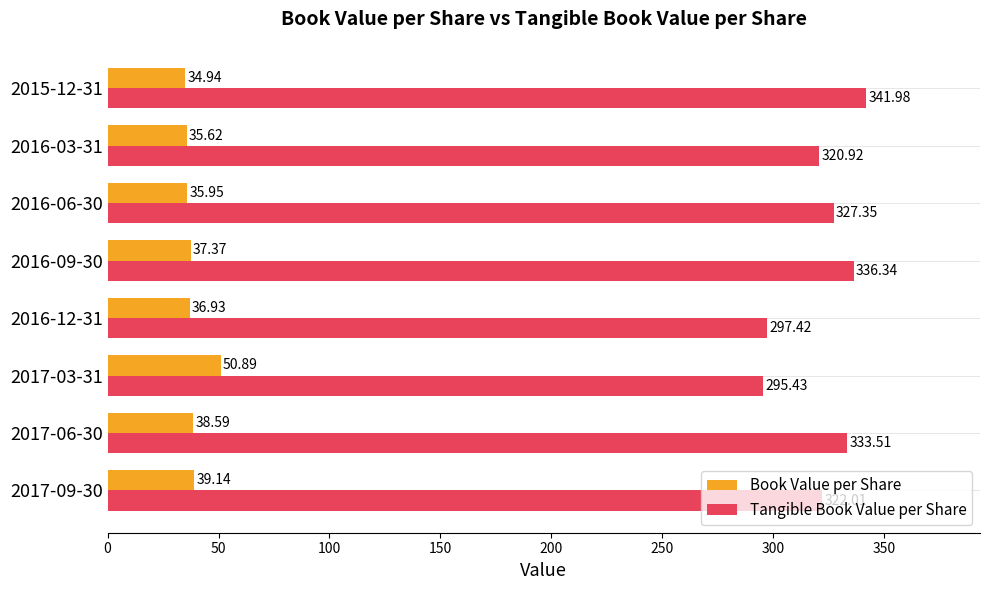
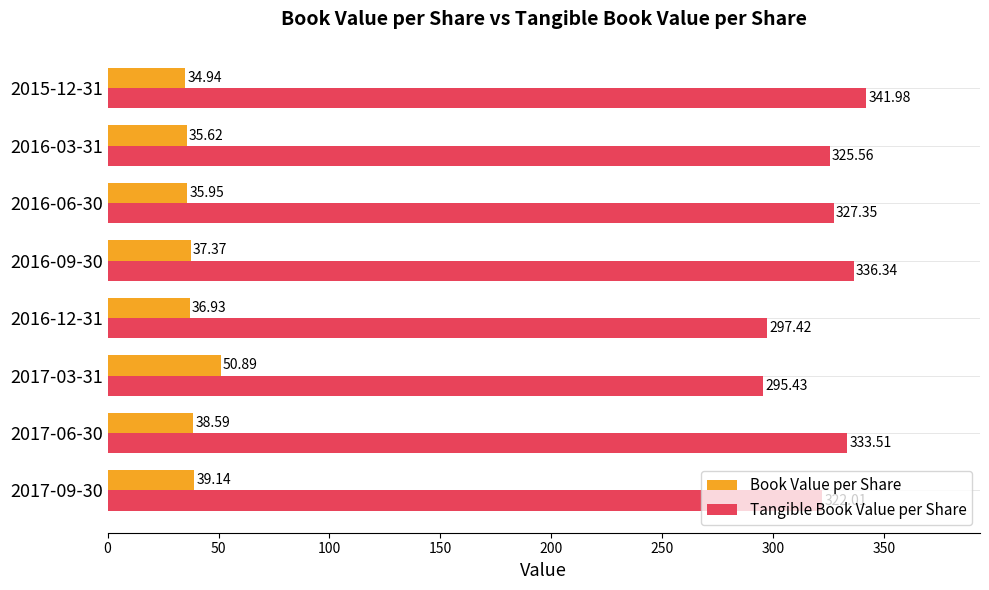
  {
    "Book Value per Share": {
      "2015-12-31": 34.94,
      "2016-03-31": 35.62,
      "2016-06-30": 35.95,
      "2016-09-30": 37.37,
      "2016-12-31": 36.93,
      "2017-03-31": 50.89,
      "2017-06-30": 38.59,
      "2017-09-30": 39.14
    },
    "Tangible Book Value per Share": {
      "2015-12-31": 341.98,
-     "2016-03-31": 320.92,
+     "2016-03-31": 325.56,
      "2016-06-30": 327.35,
      "2016-09-30": 336.34,
      "2016-12-31": 297.42,
      "2017-03-31": 295.43,
      "2017-06-30": 333.51
    }
  }
